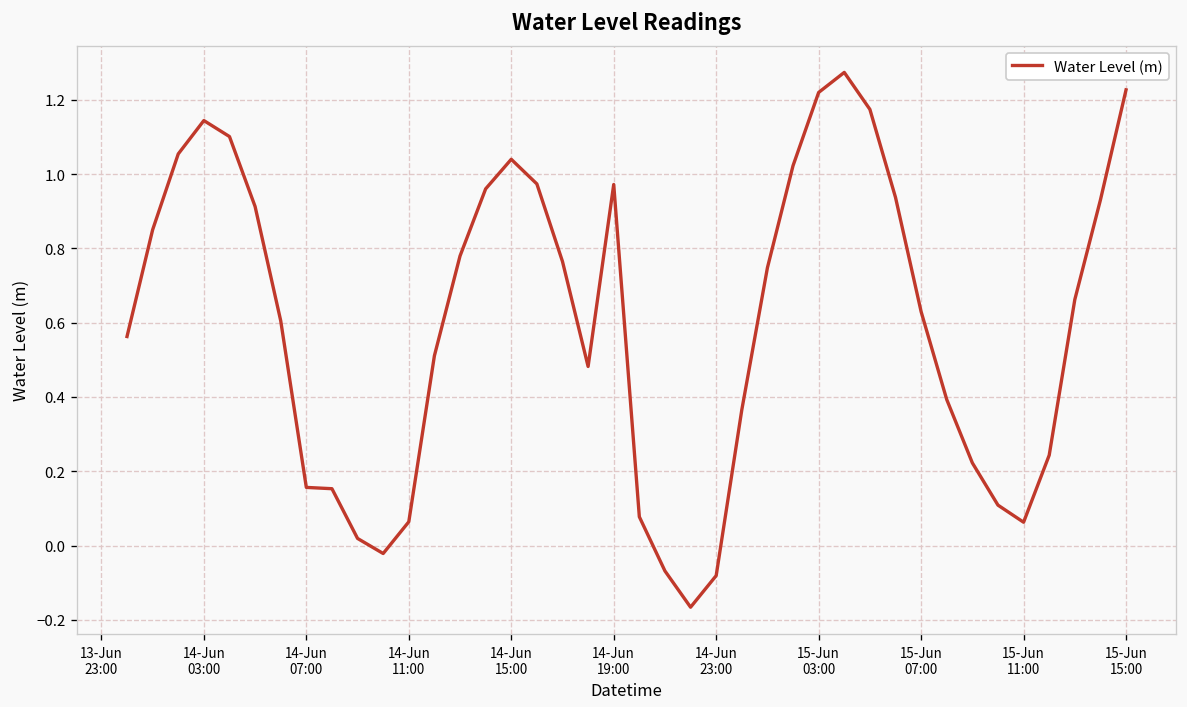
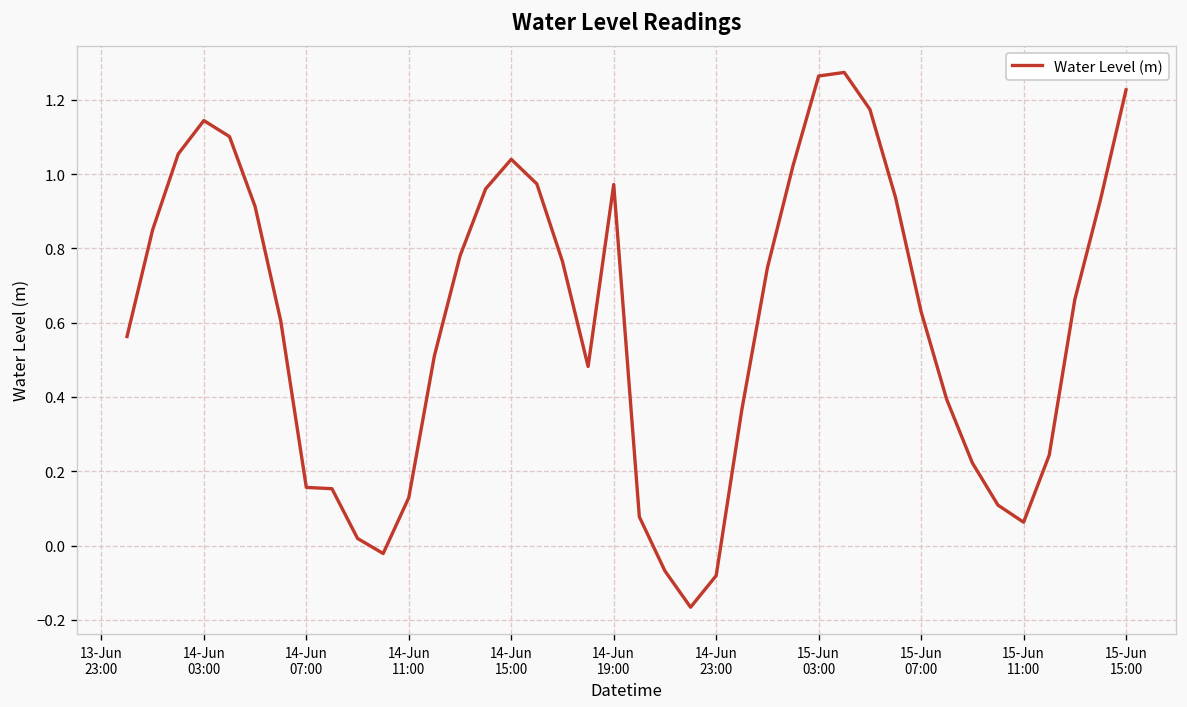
  {
    "14-Jun 03:00": 1.14,
    "14-Jun 07:00": 0.16,
-   "14-Jun 11:00": 0.06,
+   "14-Jun 11:00": 0.13,
    "14-Jun 15:00": 1.04,
    "14-Jun 19:00": 0.97,
    "14-Jun 23:00": -0.08,
-   "15-Jun 03:00": 1.22,
+   "15-Jun 03:00": 1.26,
    "15-Jun 07:00": 0.63,
    "15-Jun 11:00": 0.06,
    "15-Jun 15:00": 1.23
  }
